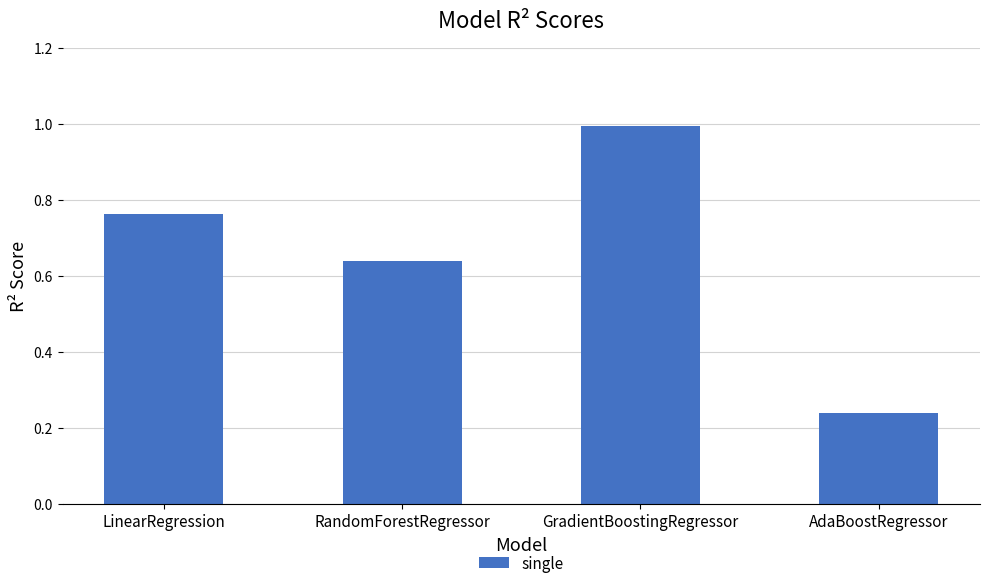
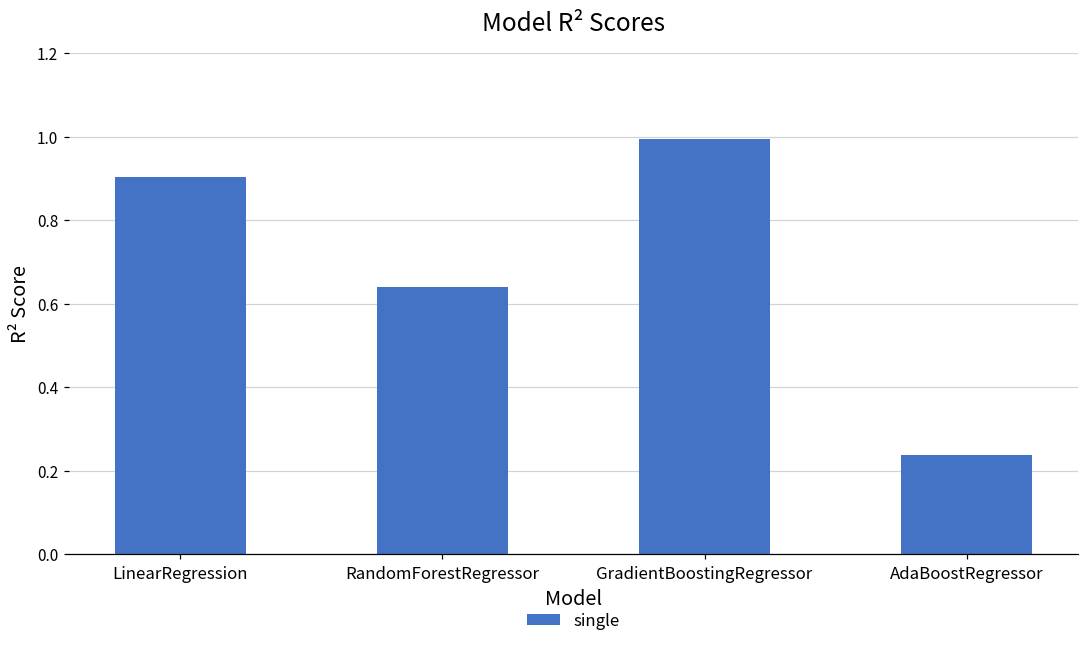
  {
-   "LinearRegression": 0.76,
+   "LinearRegression": 0.90,
    "RandomForestRegressor": 0.64,
    "GradientBoostingRegressor": 1.00,
    "AdaBoostRegressor": 0.24
  }
